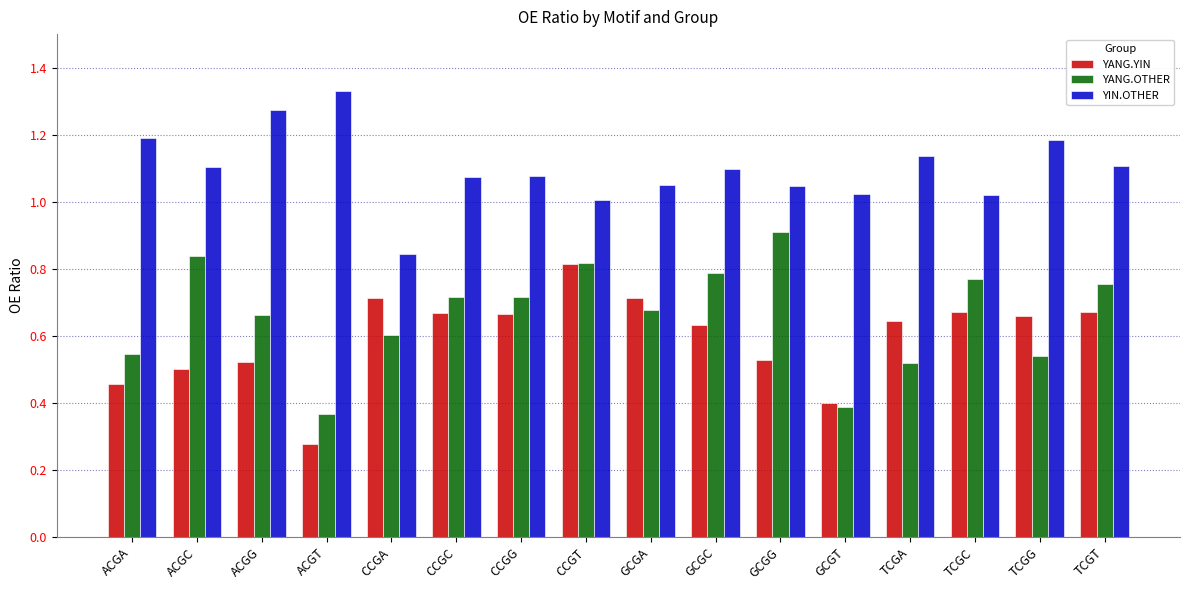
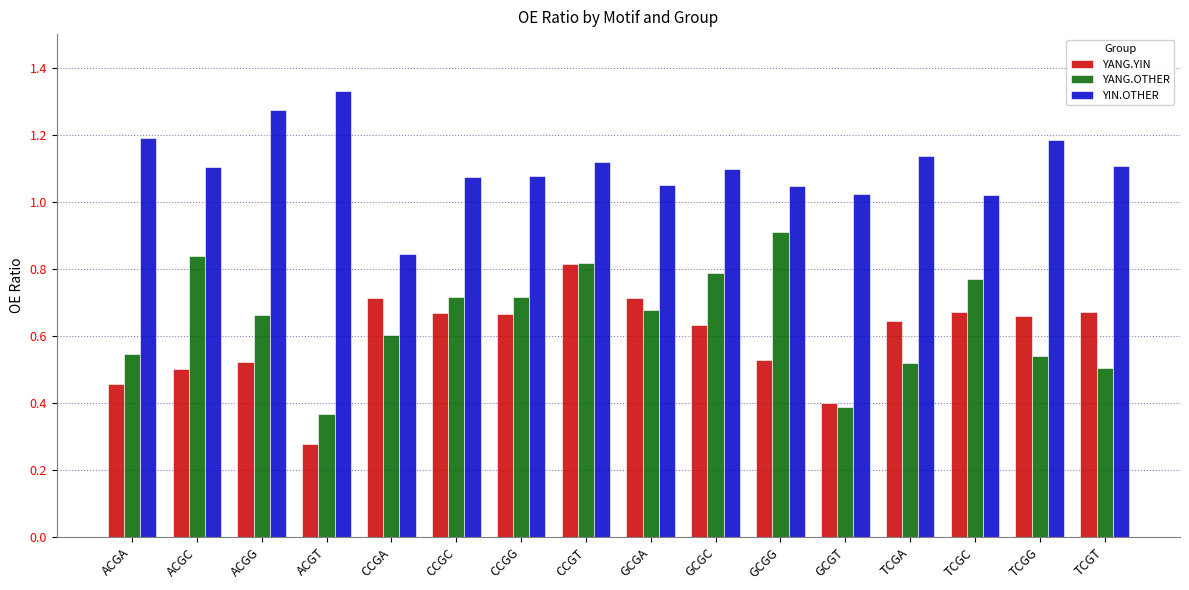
  {
    "YANG.YIN": {
      "ACGA": 0.46,
      "ACGC": 0.50,
      "ACGG": 0.52,
      "ACGT": 0.28,
      "CCGA": 0.71,
      "CCGC": 0.67,
      "CCGG": 0.66,
      "CCGT": 0.81,
      "GCGA": 0.71,
      "GCGC": 0.63,
      "GCGG": 0.53,
      "GCGT": 0.40,
      "TCGA": 0.64,
      "TCGC": 0.67,
      "TCGG": 0.66,
      "TCGT": 0.67
    },
    "YANG.OTHER": {
      "ACGA": 0.55,
      "ACGC": 0.84,
      "ACGG": 0.66,
      "ACGT": 0.37,
      "CCGA": 0.60,
      "CCGC": 0.72,
      "CCGG": 0.71,
      "CCGT": 0.82,
      "GCGA": 0.68,
      "GCGC": 0.79,
      "GCGG": 0.91,
      "GCGT": 0.39,
      "TCGA": 0.52,
      "TCGC": 0.77,
      "TCGG": 0.54,
-     "TCGT": 0.75
+     "TCGT": 0.50
    },
    "YIN.OTHER": {
      "ACGA": 1.19,
      "ACGC": 1.10,
      "ACGG": 1.27,
      "ACGT": 1.33,
      "CCGA": 0.85,
      "CCGC": 1.07,
      "CCGG": 1.08,
-     "CCGT": 1.01,
+     "CCGT": 1.12,
      "GCGA": 1.05,
      "GCGC": 1.10,
      "GCGG": 1.05,
      "GCGT": 1.02,
      "TCGA": 1.14,
      "TCGC": 1.02,
      "TCGG": 1.18,
      "TCGT": 1.11
    }
  }
